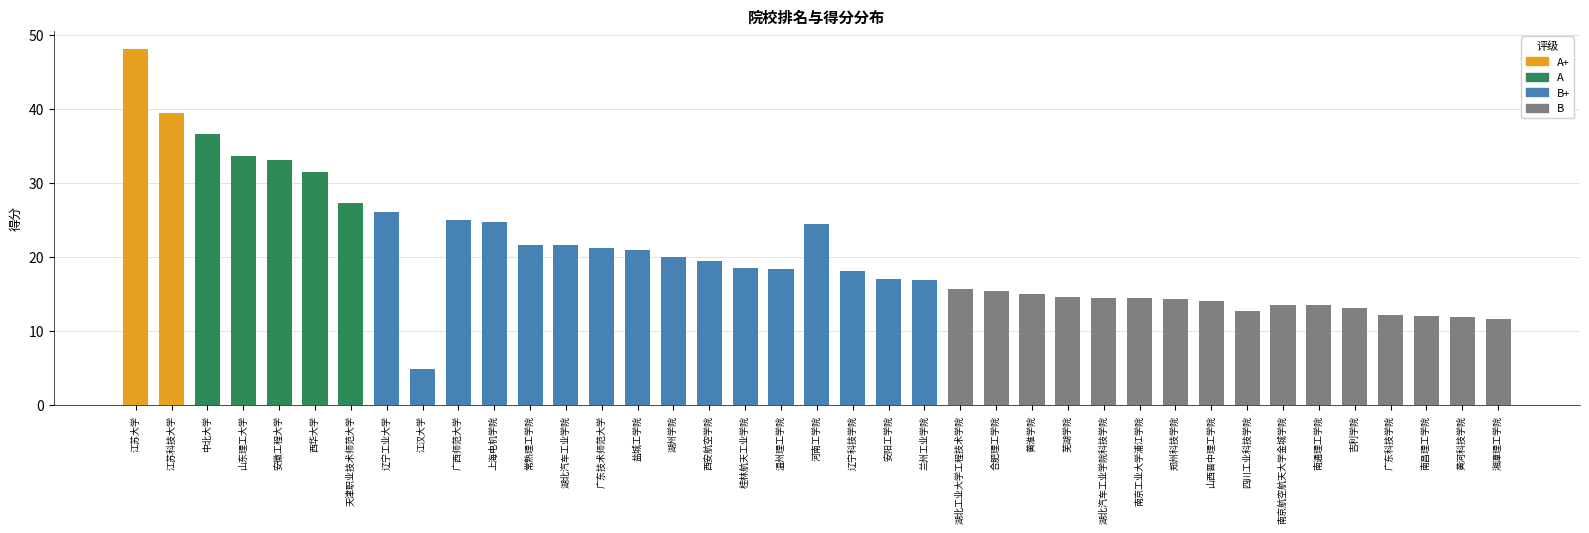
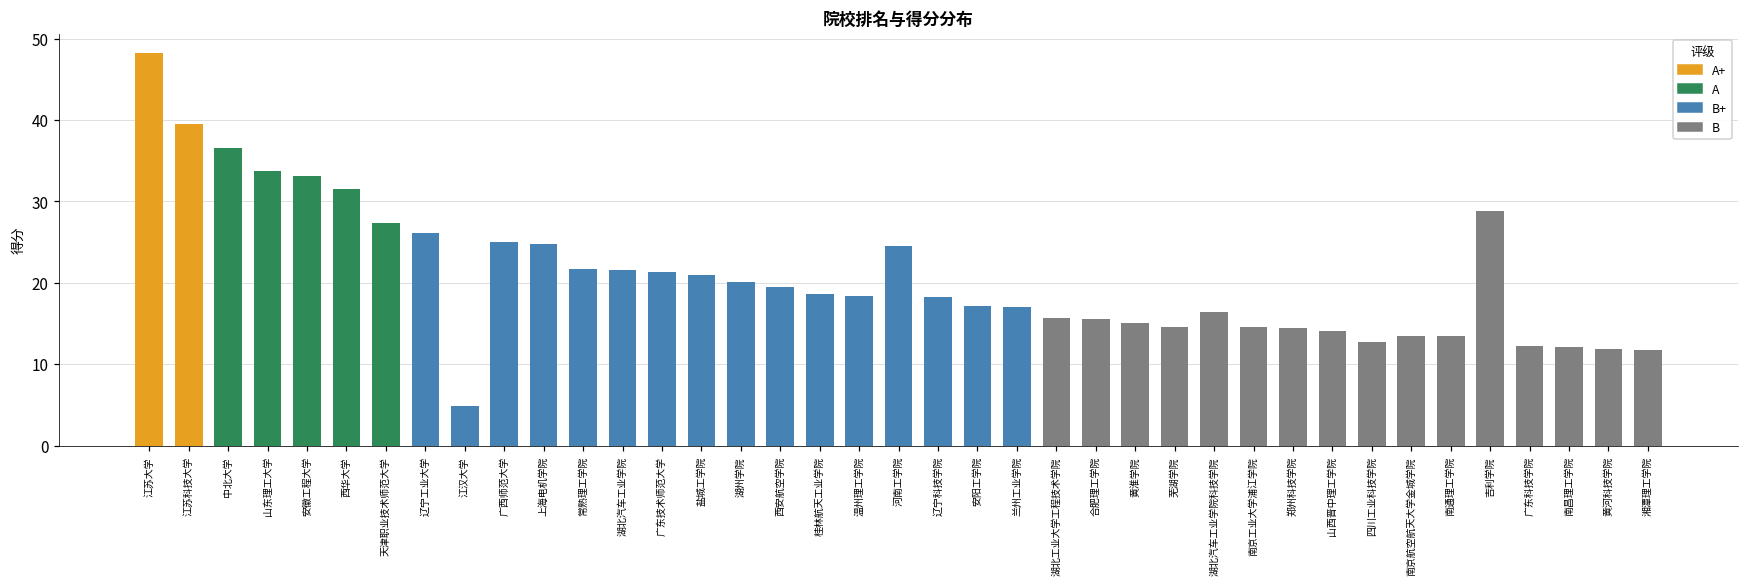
  {
    "江苏大学": 48,
    "江苏科技大学": 40,
    "中北大学": 37,
    "山东理工大学": 34,
    "安徽工程大学": 33,
    "西华大学": 32,
    "天津职业技术师范大学": 27,
    "辽宁工业大学": 26,
    "江汉大学": 5,
    "广西师范大学": 25,
    "上海电机学院": 25,
    "常熟理工学院": 22,
    "湖北汽车工业学院": 22,
    "广东技术师范大学": 21,
    "盐城工学院": 21,
    "湖州学院": 20,
    "西安航空学院": 20,
    "桂林航天工业学院": 19,
    "温州理工学院": 18,
    "河南工学院": 25,
    "辽宁科技学院": 18,
    "安阳工学院": 17,
    "兰州工业学院": 17,
    "湖北工业大学工程技术学院": 16,
    "合肥理工学院": 16,
    "黄淮学院": 15,
    "芜湖学院": 15,
-   "湖北汽车工业学院科技学院": 15,
+   "湖北汽车工业学院科技学院": 16,
    "南京工业大学浦江学院": 15,
    "郑州科技学院": 14,
    "山西晋中理工学院": 14,
    "四川工业科技学院": 13,
    "南京航空航天大学金城学院": 14,
    "南通理工学院": 14,
-   "吉利学院": 13,
+   "吉利学院": 29,
    "广东科技学院": 12,
    "南昌理工学院": 12,
    "黄河科技学院": 12,
    "湘潭理工学院": 12
  }
